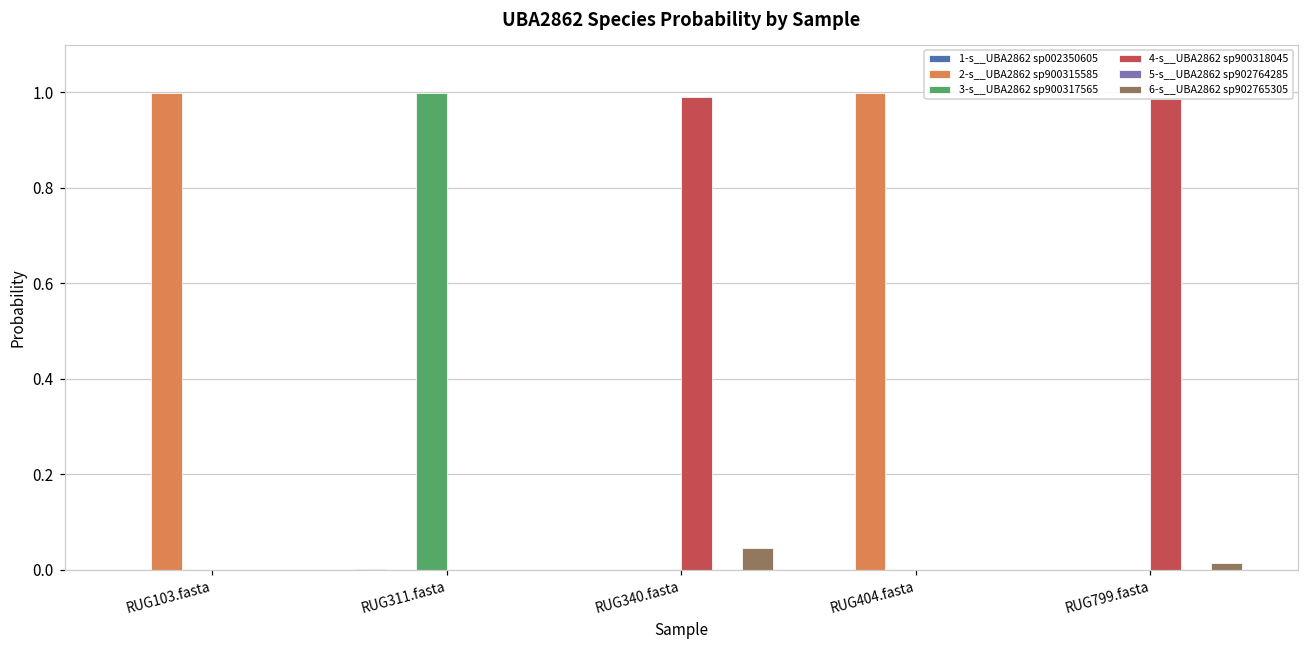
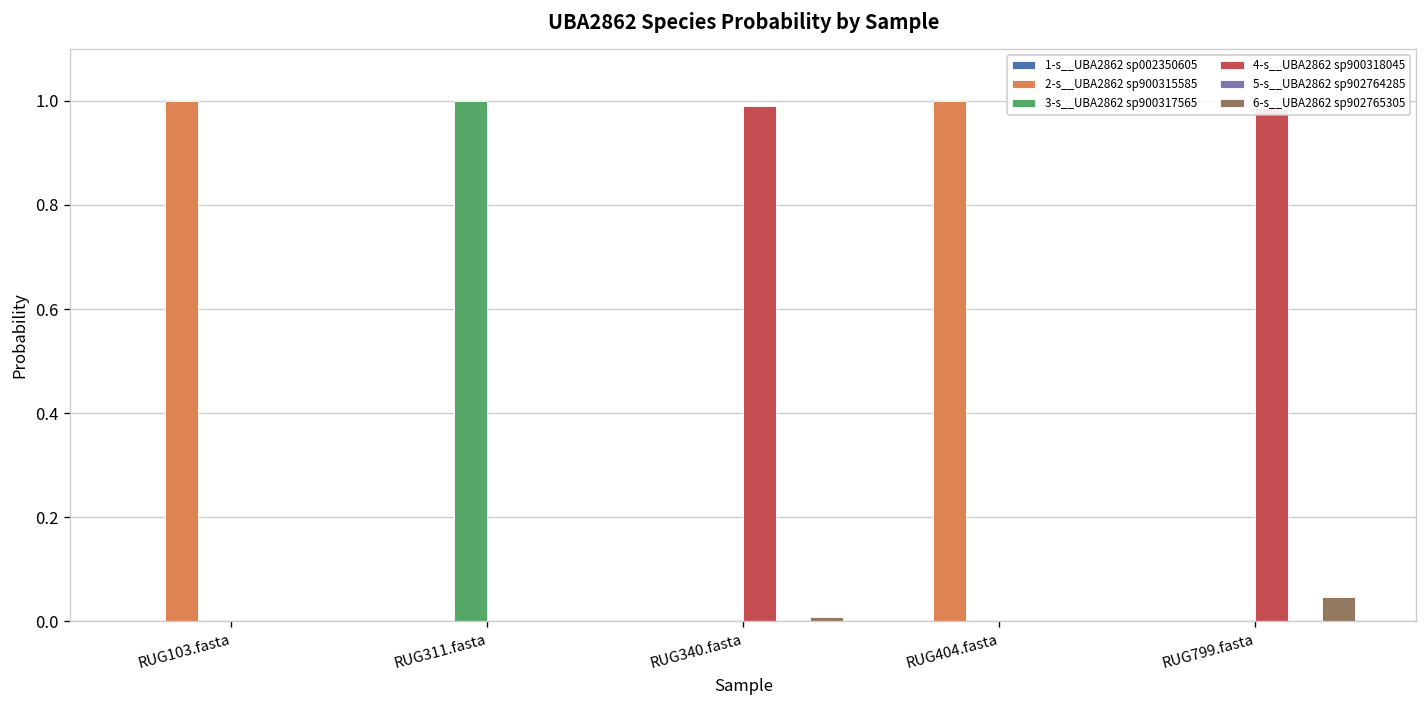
  {
    "3-s__UBA2862 sp900317565": {
      "RUG311.fasta": 1.00
    },
    "6-s__UBA2862 sp902765305": {
-     "RUG340.fasta": 0.05,
-     "RUG799.fasta": 0.01
+     "RUG340.fasta": 0.01,
+     "RUG799.fasta": 0.05
    }
  }
